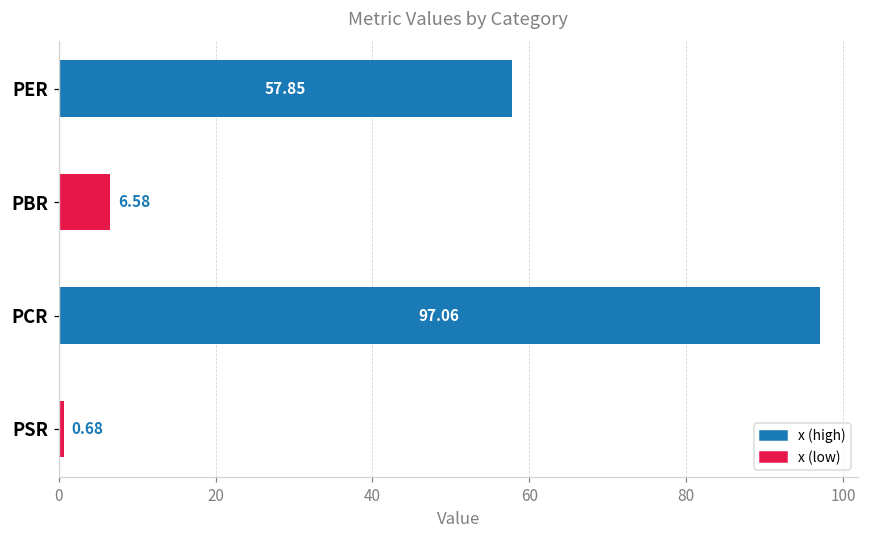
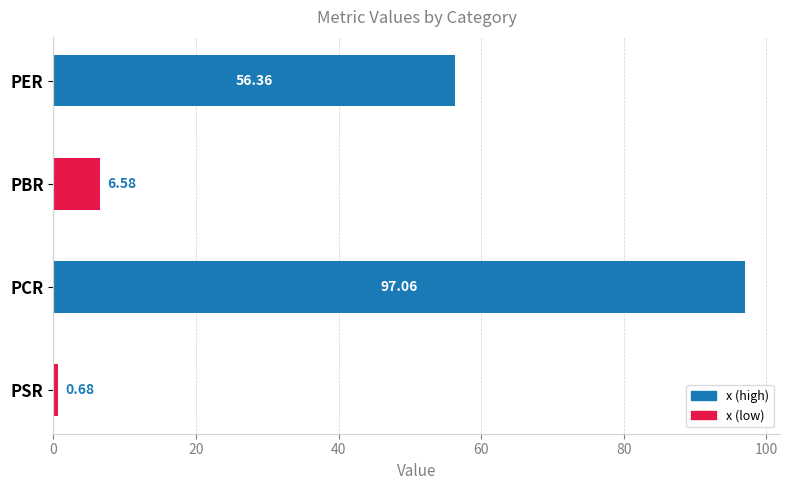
  {
-   "PER": 57.85,
+   "PER": 56.36,
    "PBR": 6.58,
    "PCR": 97.06,
    "PSR": 0.68
  }
